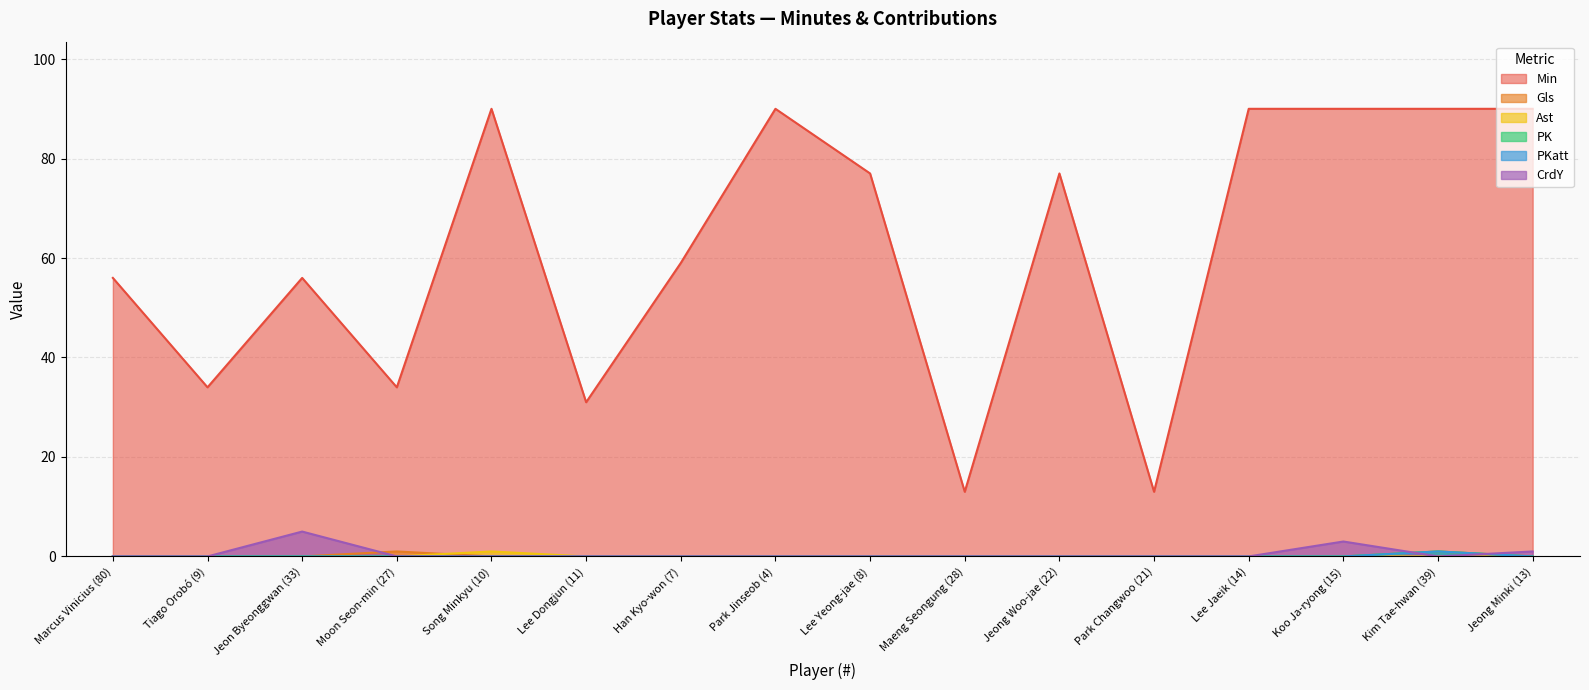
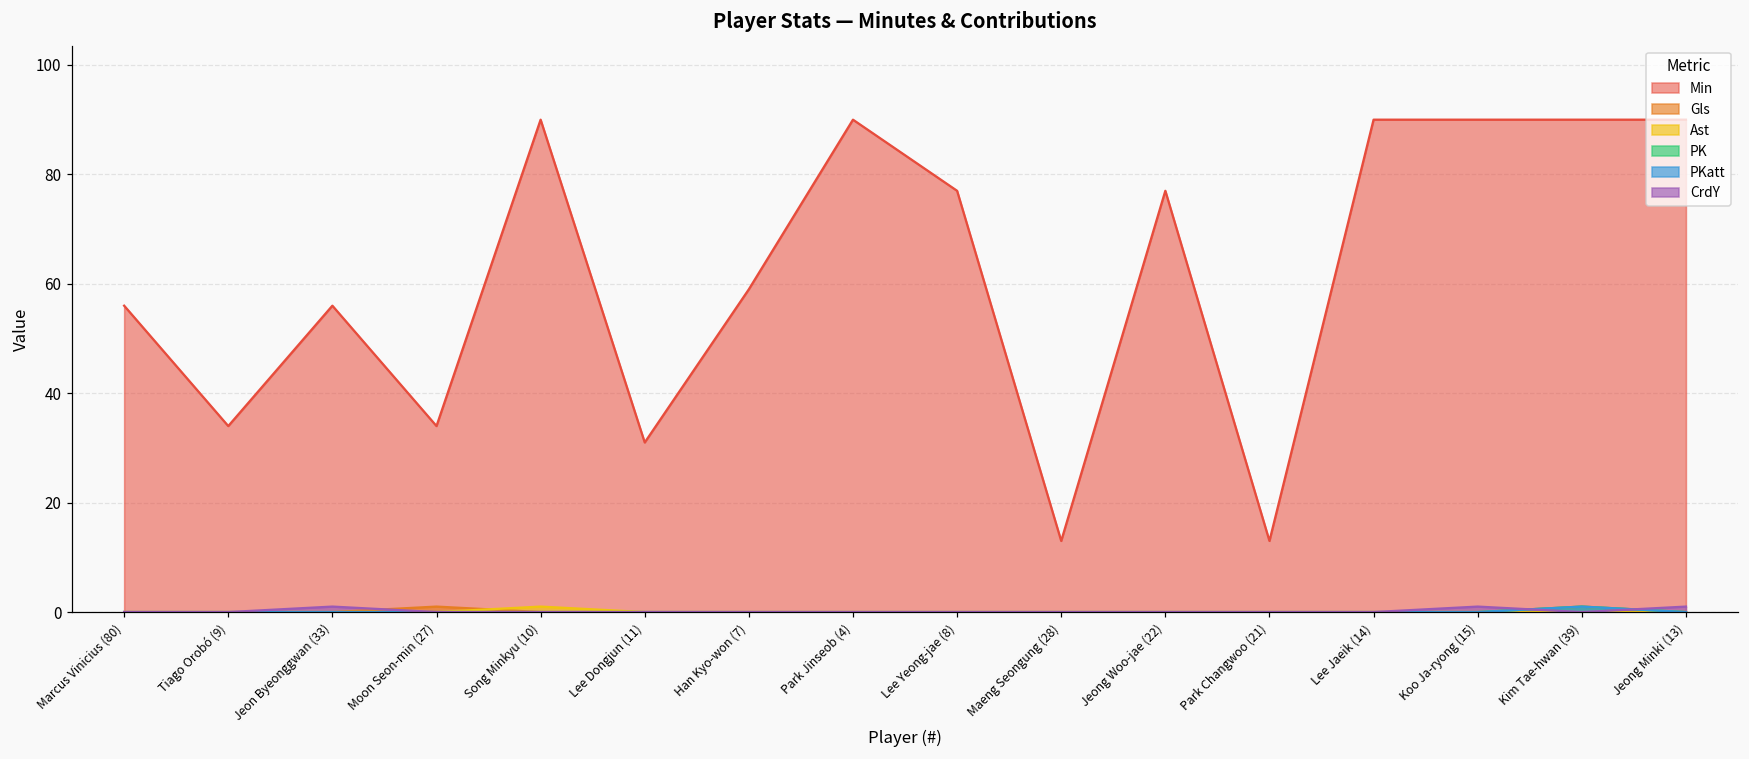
  {
    "Ast": {
      "Song Minkyu (10)": 1
    },
    "CrdY": {
-     "Jeon Byeonggwan (33)": 5,
-     "Koo Ja-ryong (15)": 3,
+     "Jeon Byeonggwan (33)": 1,
+     "Koo Ja-ryong (15)": 1,
      "Jeong Minki (13)": 1
    }
  }
